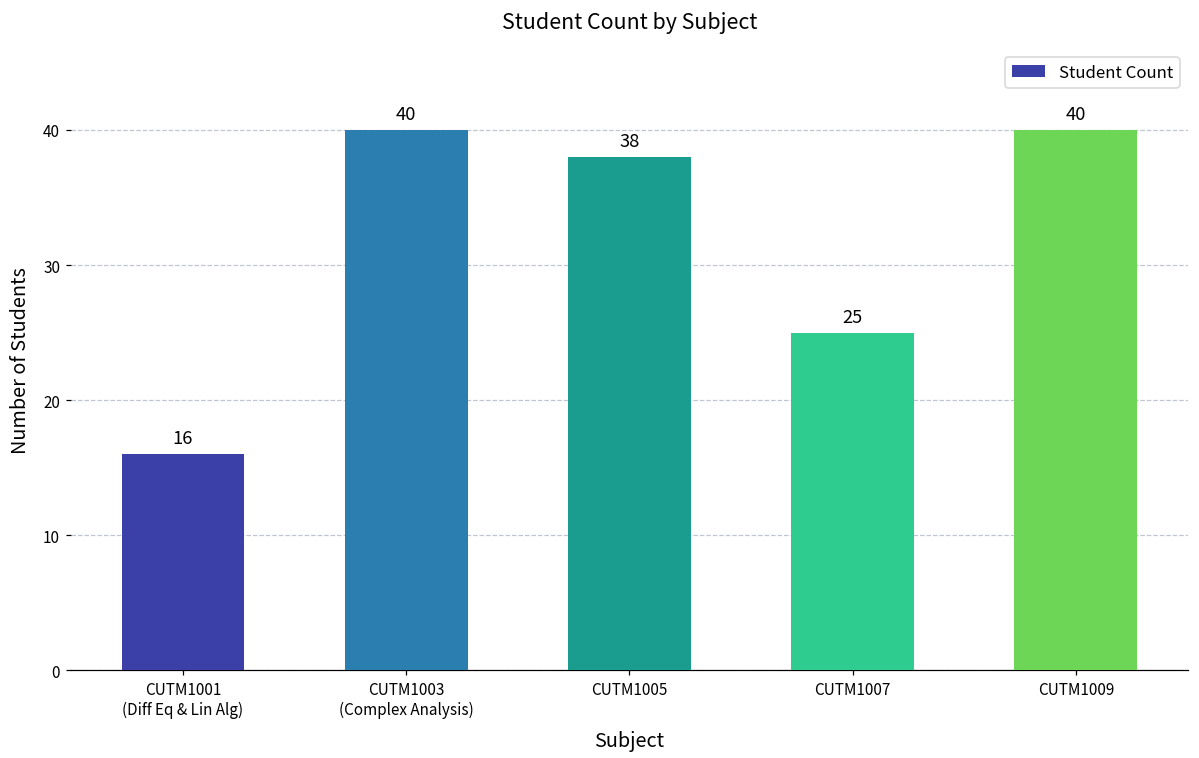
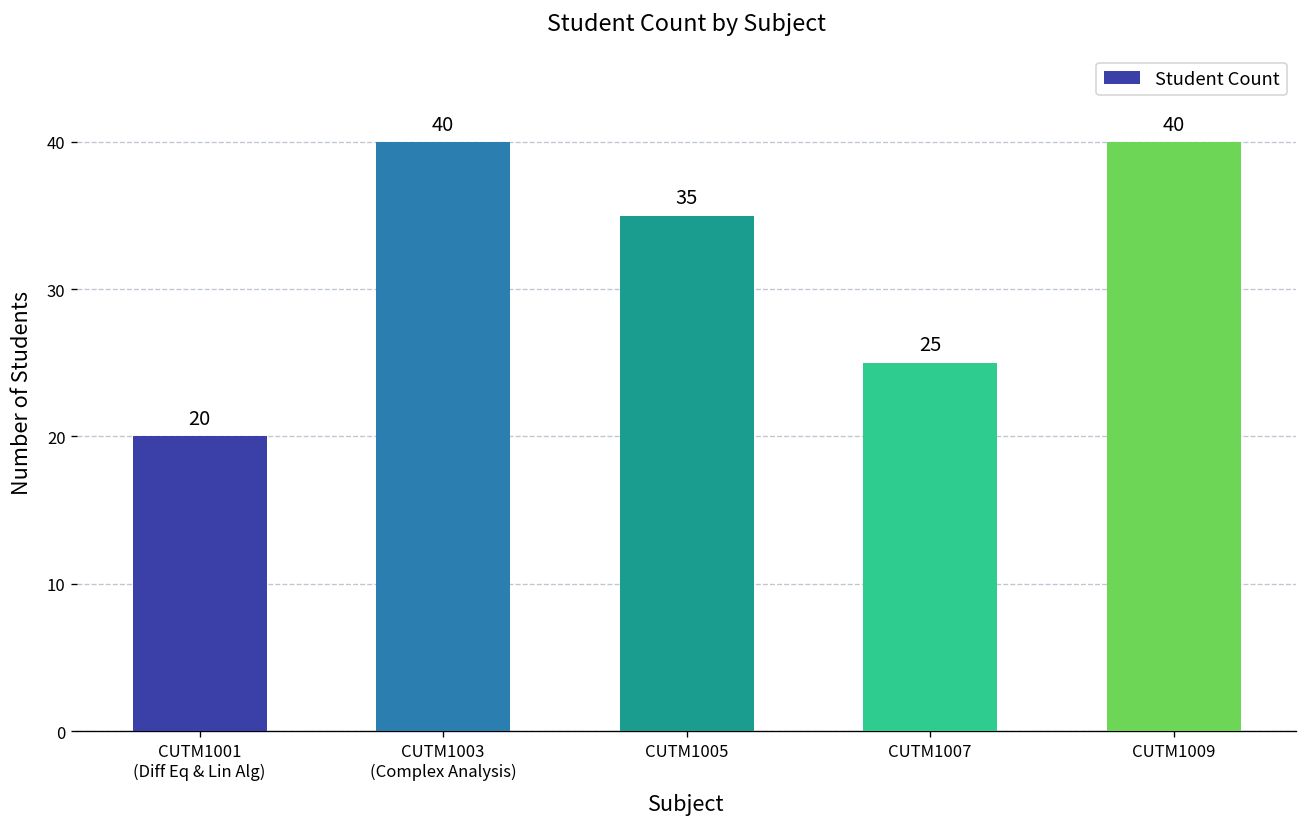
  {
-   "CUTM1001 (Diff Eq & Lin Alg)": 16,
+   "CUTM1001 (Diff Eq & Lin Alg)": 20,
    "CUTM1003 (Complex Analysis)": 40,
-   "CUTM1005": 38,
+   "CUTM1005": 35,
    "CUTM1007": 25,
    "CUTM1009": 40
  }
